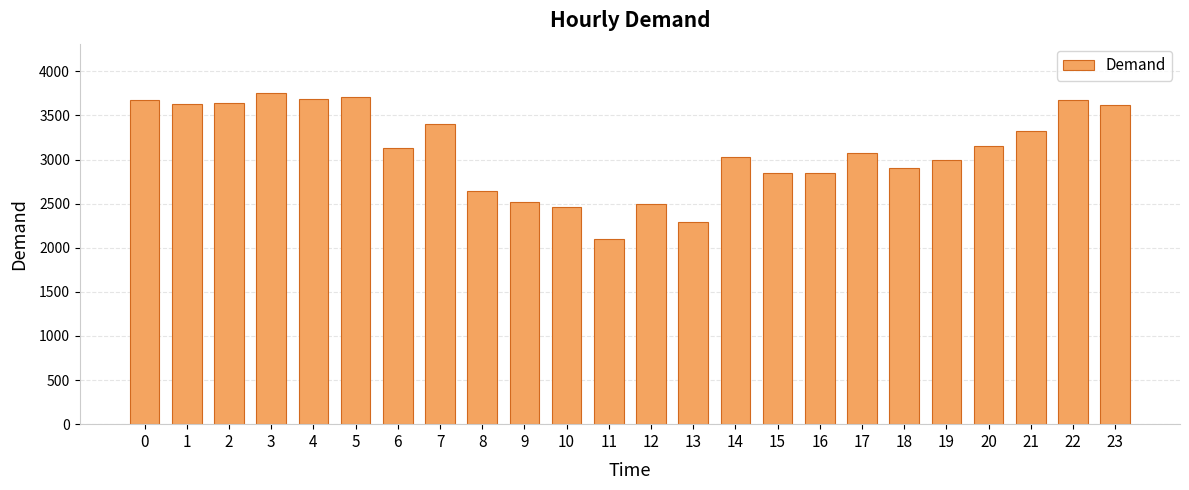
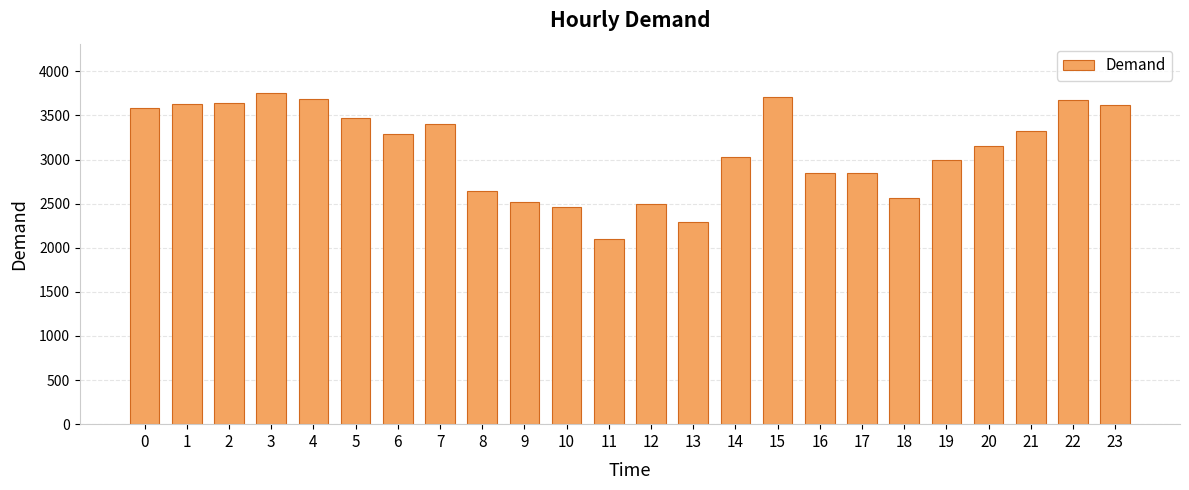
  {
-   "0": 3700,
+   "0": 3600,
    "1": 3600,
    "2": 3600,
    "3": 3800,
    "4": 3700,
-   "5": 3700,
-   "6": 3100,
+   "5": 3500,
+   "6": 3300,
    "7": 3400,
    "8": 2600,
    "9": 2500,
    "10": 2500,
    "11": 2100,
    "12": 2500,
    "13": 2300,
    "14": 3000,
-   "15": 2800,
+   "15": 3700,
    "16": 2900,
-   "17": 3100,
-   "18": 2900,
+   "17": 2800,
+   "18": 2600,
    "19": 3000,
    "20": 3200,
    "21": 3300,
    "22": 3700,
    "23": 3600
  }
